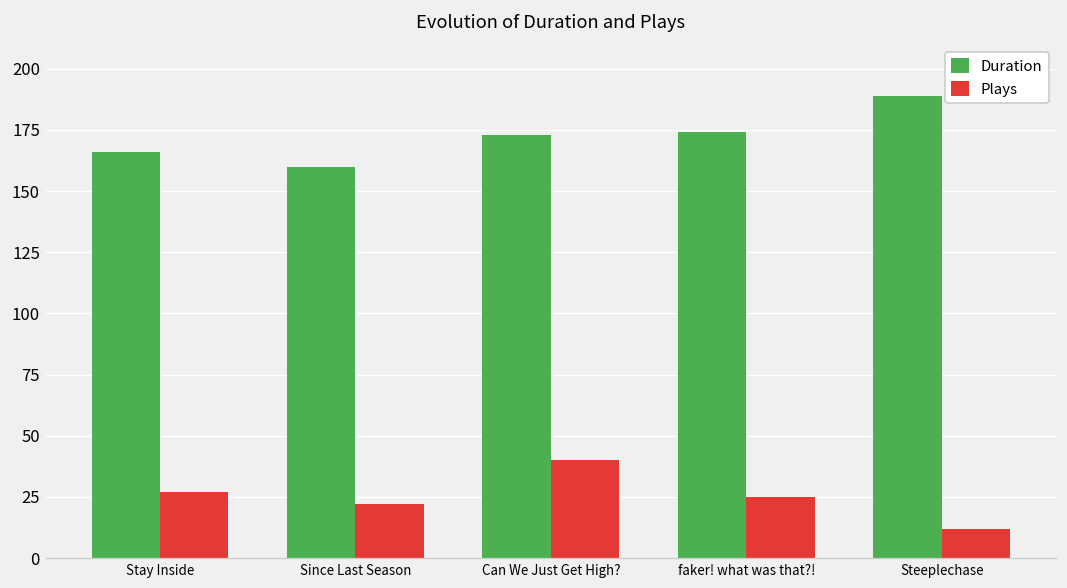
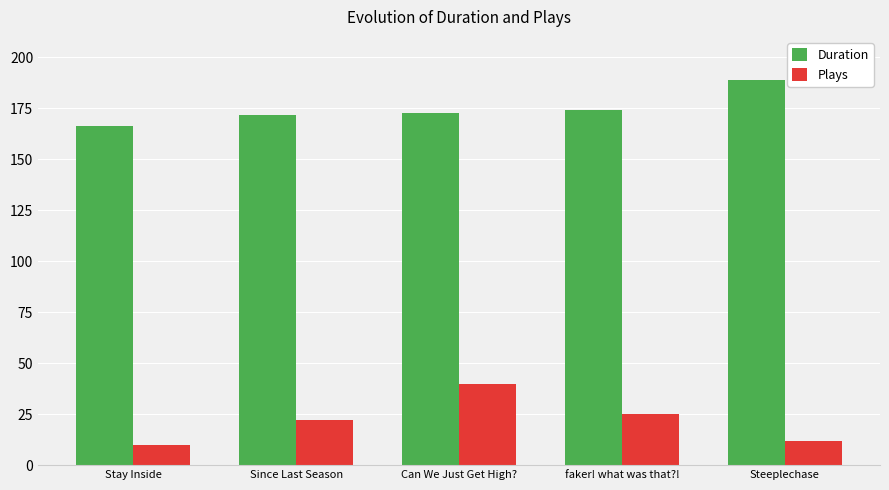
  {
    "Duration": {
      "Stay Inside": 166,
-     "Since Last Season": 160,
+     "Since Last Season": 172,
      "Can We Just Get High?": 173,
      "faker! what was that?!": 174,
      "Steeplechase": 189
    },
    "Plays": {
-     "Stay Inside": 27,
+     "Stay Inside": 10,
      "Since Last Season": 22,
      "Can We Just Get High?": 40,
      "faker! what was that?!": 25,
      "Steeplechase": 12
    }
  }
